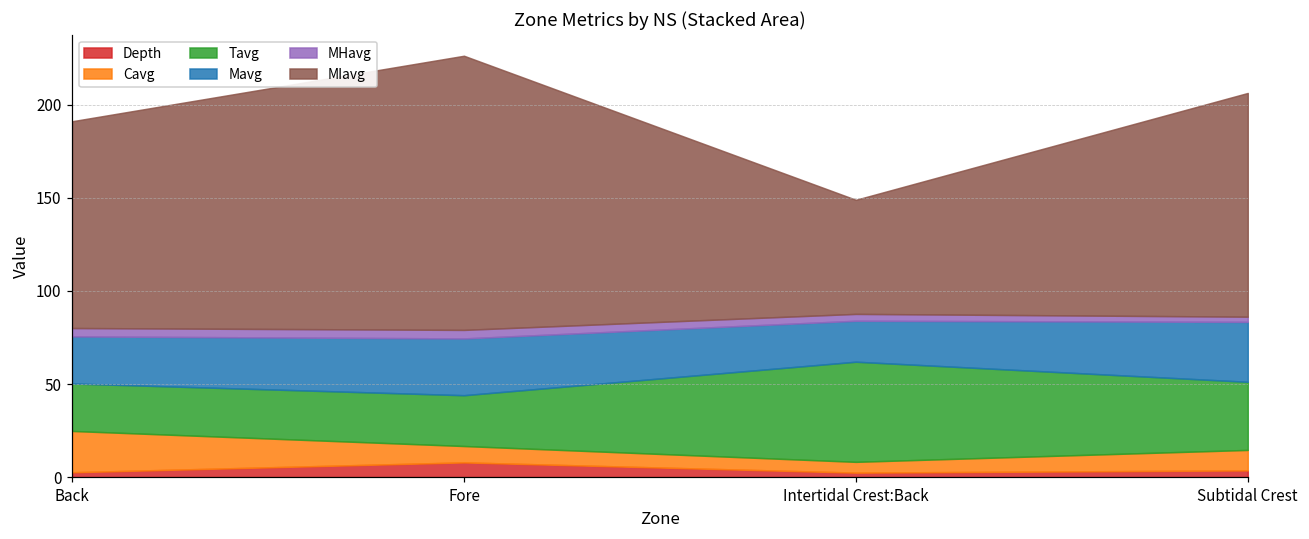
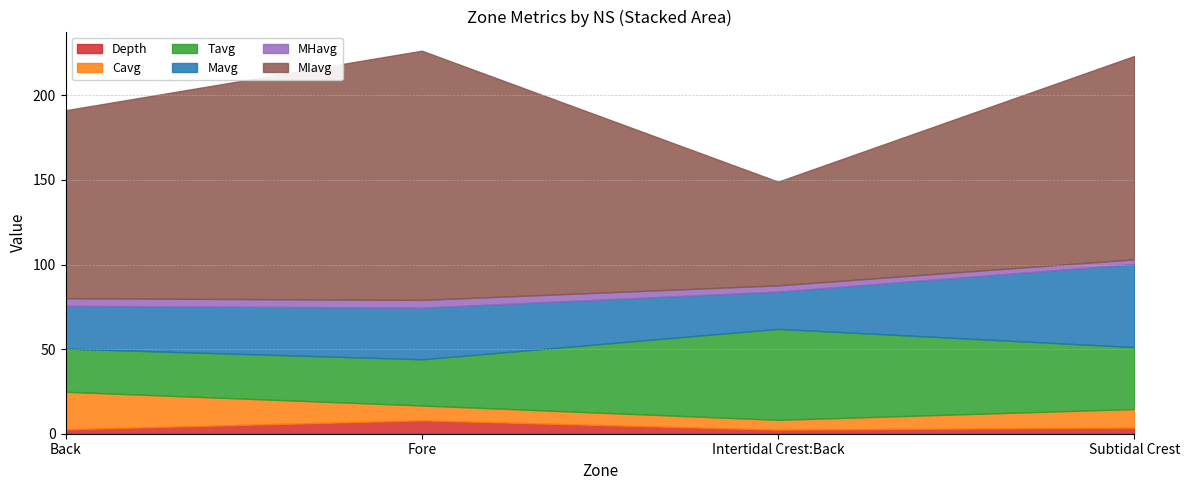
  {
    "Depth": {
      "Back": 3,
      "Fore": 8,
      "Intertidal Crest:Back": 2,
      "Subtidal Crest": 4
    },
    "Cavg": {
      "Back": 22,
      "Fore": 9,
      "Intertidal Crest:Back": 6,
      "Subtidal Crest": 11
    },
    "Tavg": {
      "Back": 25,
      "Fore": 27,
      "Intertidal Crest:Back": 54,
      "Subtidal Crest": 37
    },
    "Mavg": {
      "Back": 25,
      "Fore": 31,
      "Intertidal Crest:Back": 22,
-     "Subtidal Crest": 32
+     "Subtidal Crest": 49
    },
    "MHavg": {
      "Back": 5,
      "Fore": 5,
      "Intertidal Crest:Back": 4,
      "Subtidal Crest": 3
    },
    "MIavg": {
      "Back": 111,
      "Fore": 147,
      "Intertidal Crest:Back": 61,
      "Subtidal Crest": 120
    }
  }
